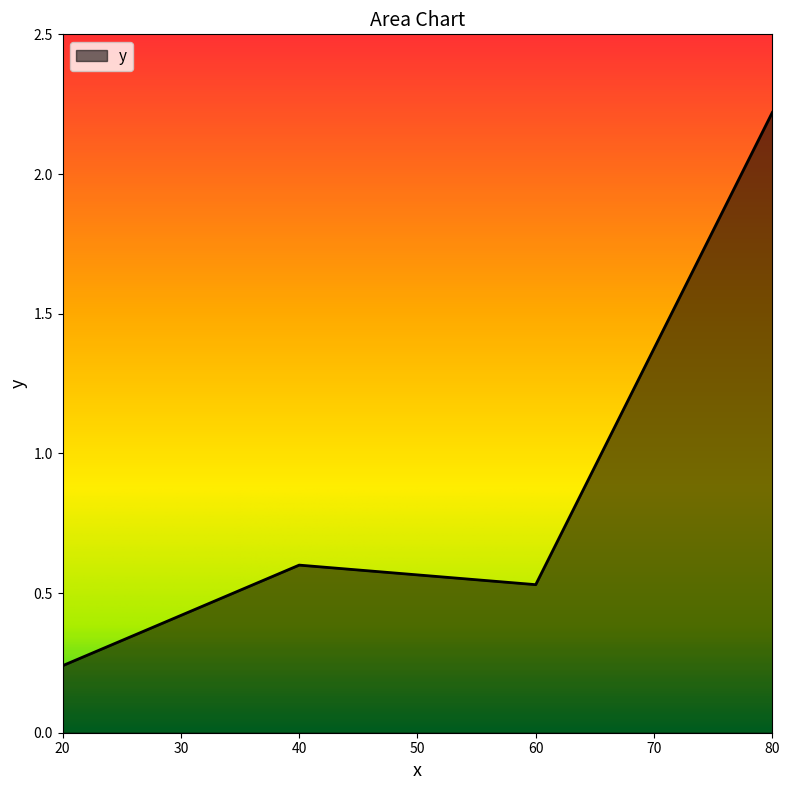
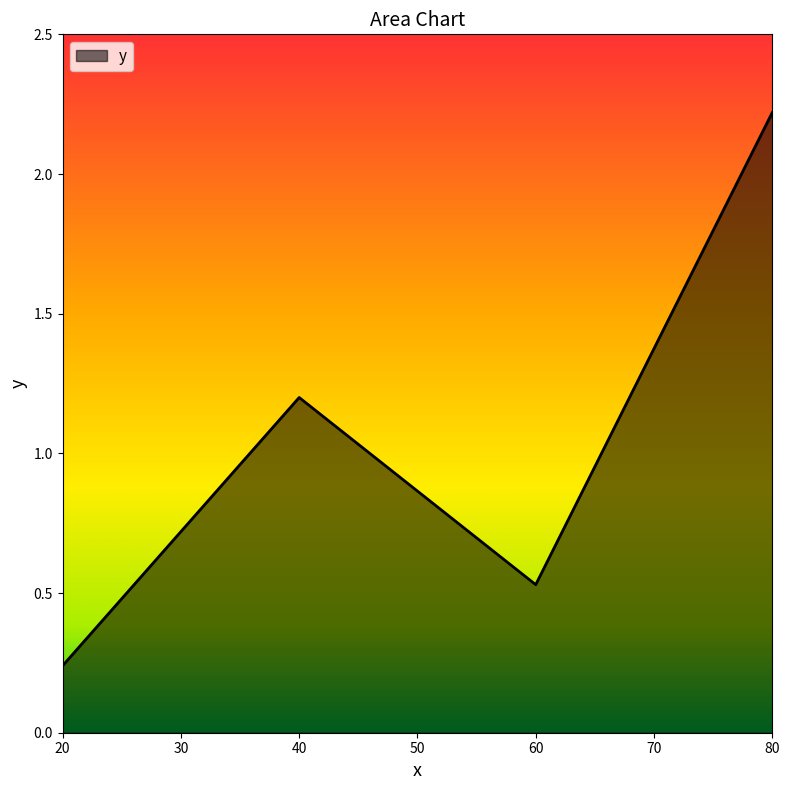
  {
    "20": 0.24,
-   "40": 0.6,
+   "40": 1.2,
    "60": 0.53,
    "80": 2.22
  }
